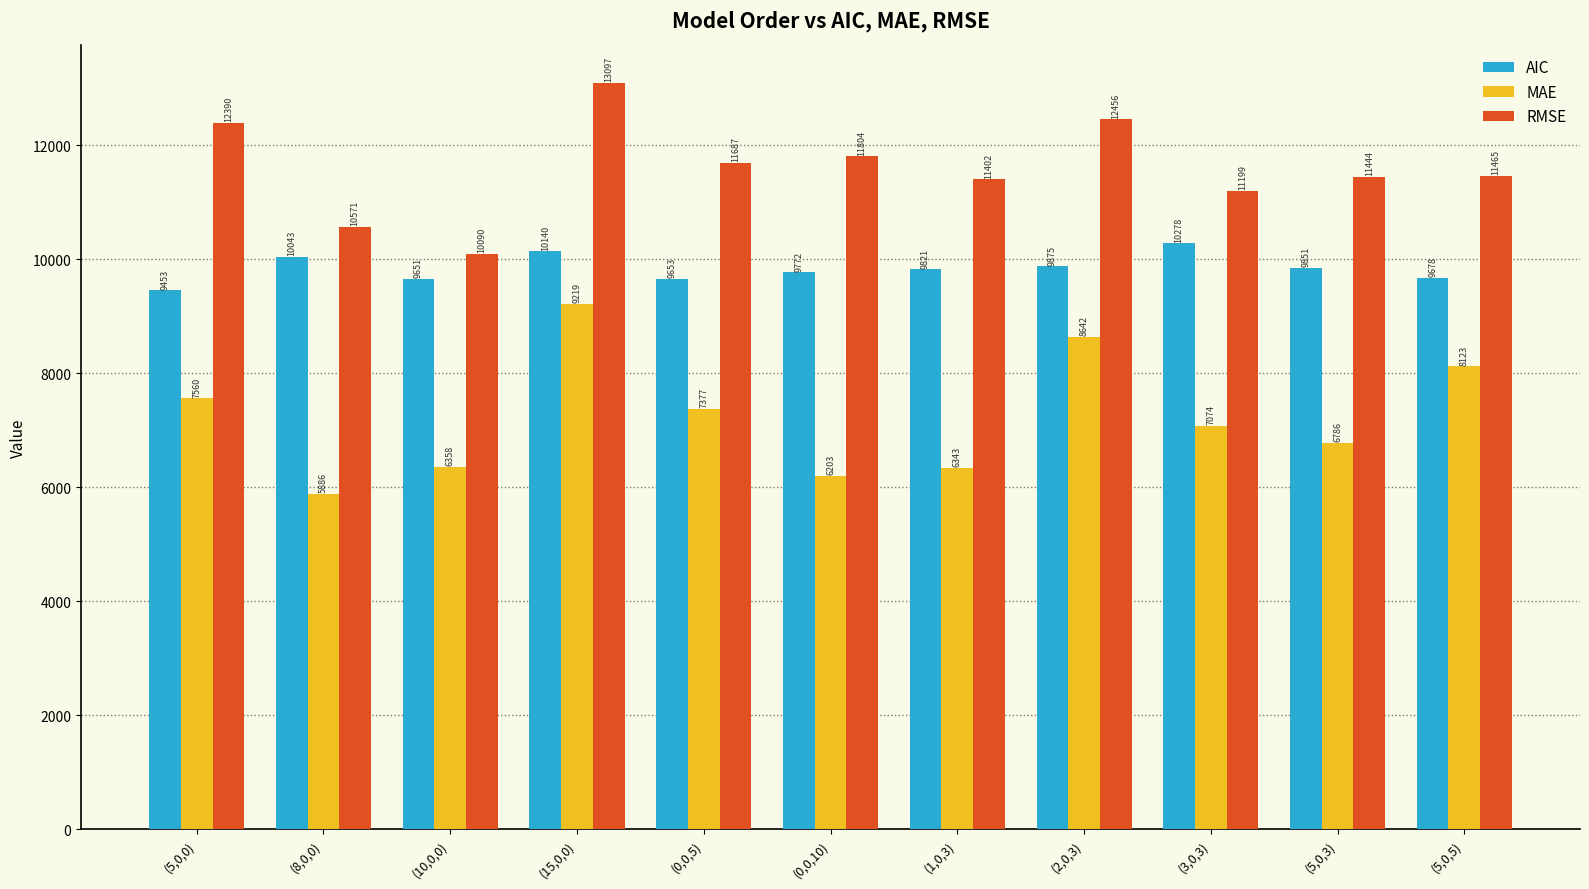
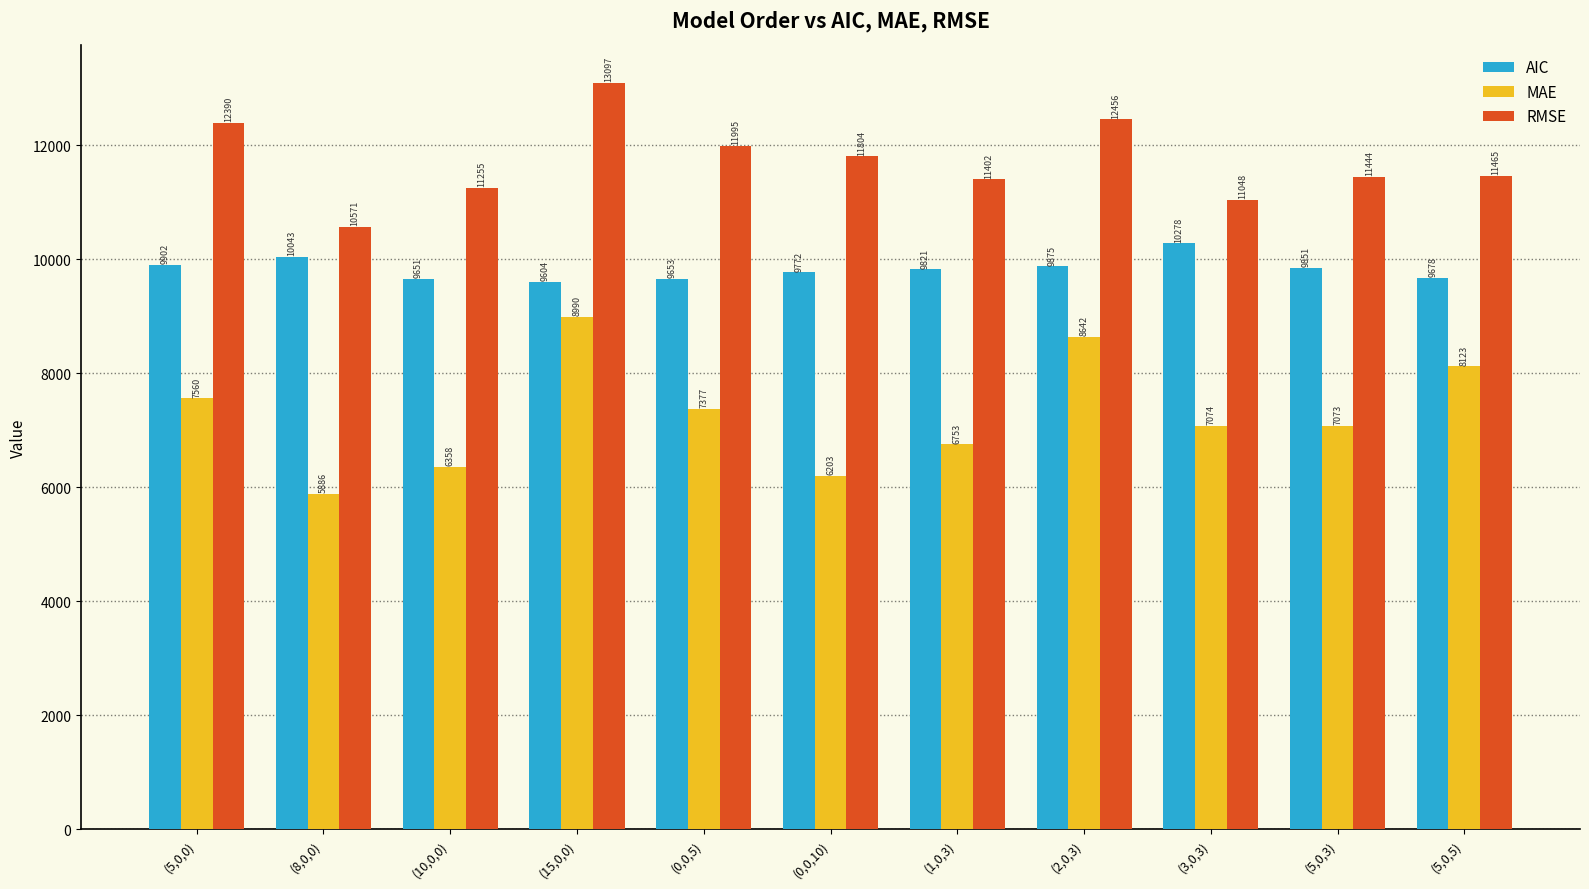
  {
    "AIC": {
-     "(5,0,0)": 9453,
+     "(5,0,0)": 9902,
      "(8,0,0)": 10043,
      "(10,0,0)": 9651,
-     "(15,0,0)": 10140,
+     "(15,0,0)": 9604,
      "(0,0,5)": 9653,
      "(0,0,10)": 9772,
      "(1,0,3)": 9821,
      "(2,0,3)": 9875,
      "(3,0,3)": 10278,
      "(5,0,3)": 9851,
      "(5,0,5)": 9678
    },
    "MAE": {
      "(5,0,0)": 7560,
      "(8,0,0)": 5886,
      "(10,0,0)": 6358,
-     "(15,0,0)": 9219,
+     "(15,0,0)": 8990,
      "(0,0,5)": 7377,
      "(0,0,10)": 6203,
-     "(1,0,3)": 6343,
+     "(1,0,3)": 6753,
      "(2,0,3)": 8642,
      "(3,0,3)": 7074,
-     "(5,0,3)": 6786,
+     "(5,0,3)": 7073,
      "(5,0,5)": 8123
    },
    "RMSE": {
      "(5,0,0)": 12390,
      "(8,0,0)": 10571,
-     "(10,0,0)": 10090,
+     "(10,0,0)": 11255,
      "(15,0,0)": 13097,
-     "(0,0,5)": 11687,
+     "(0,0,5)": 11995,
      "(0,0,10)": 11804,
      "(1,0,3)": 11402,
      "(2,0,3)": 12456,
-     "(3,0,3)": 11199,
+     "(3,0,3)": 11048,
      "(5,0,3)": 11444,
      "(5,0,5)": 11465
    }
  }
